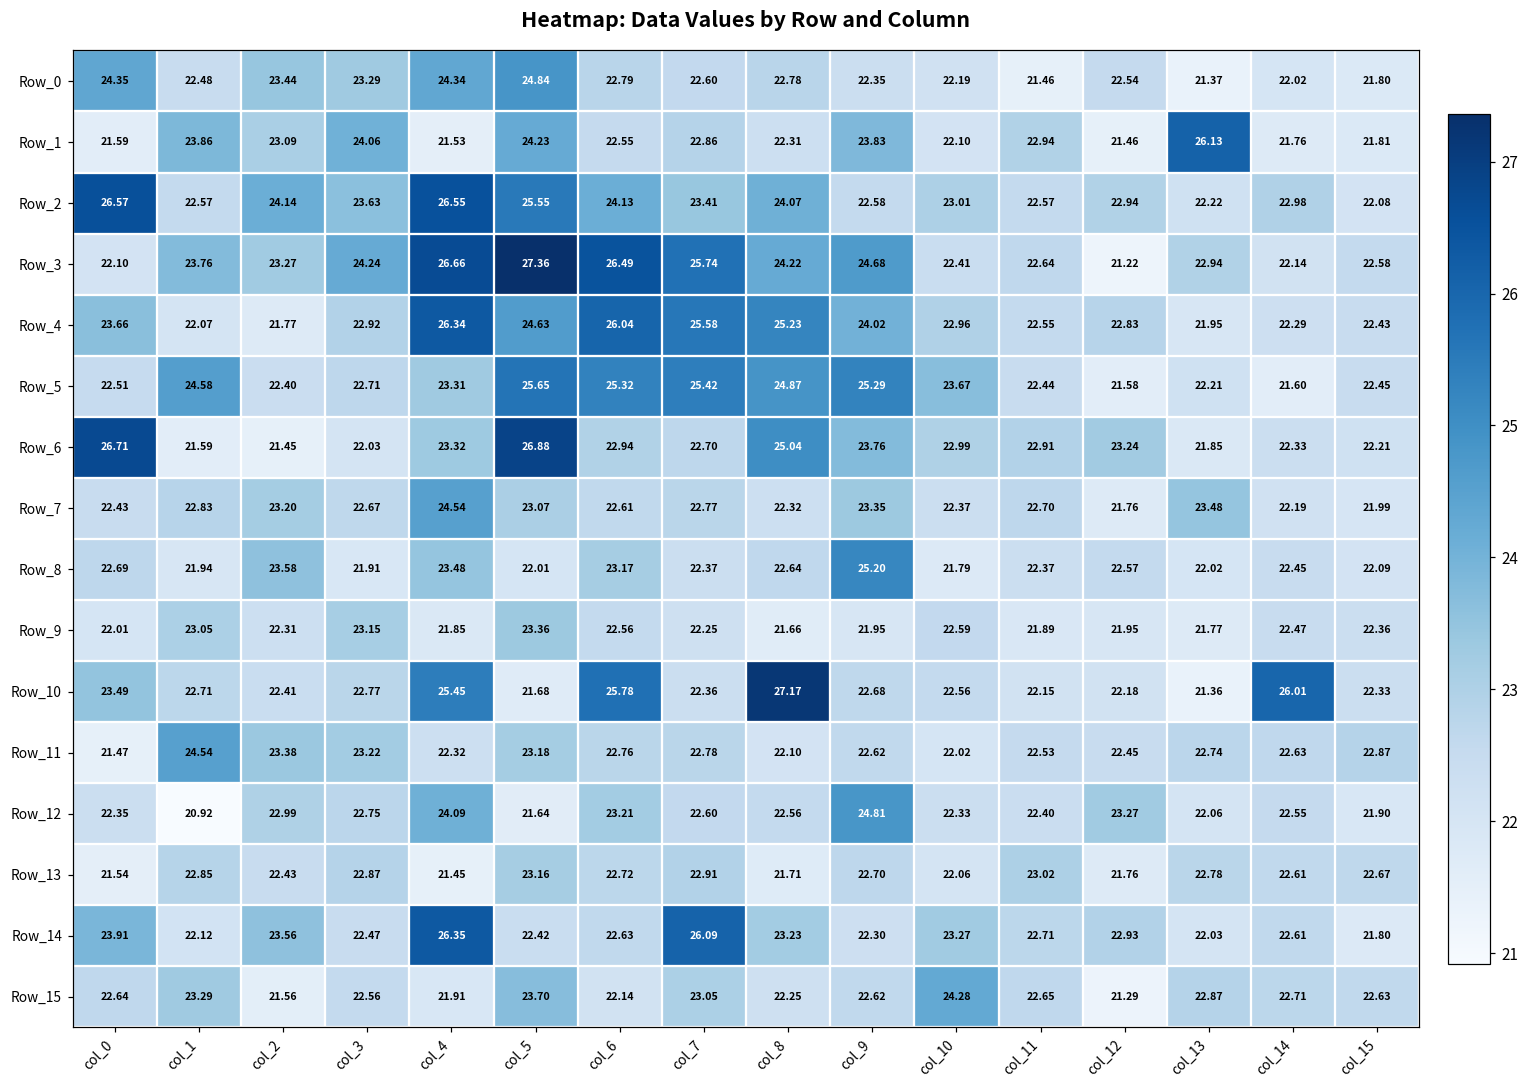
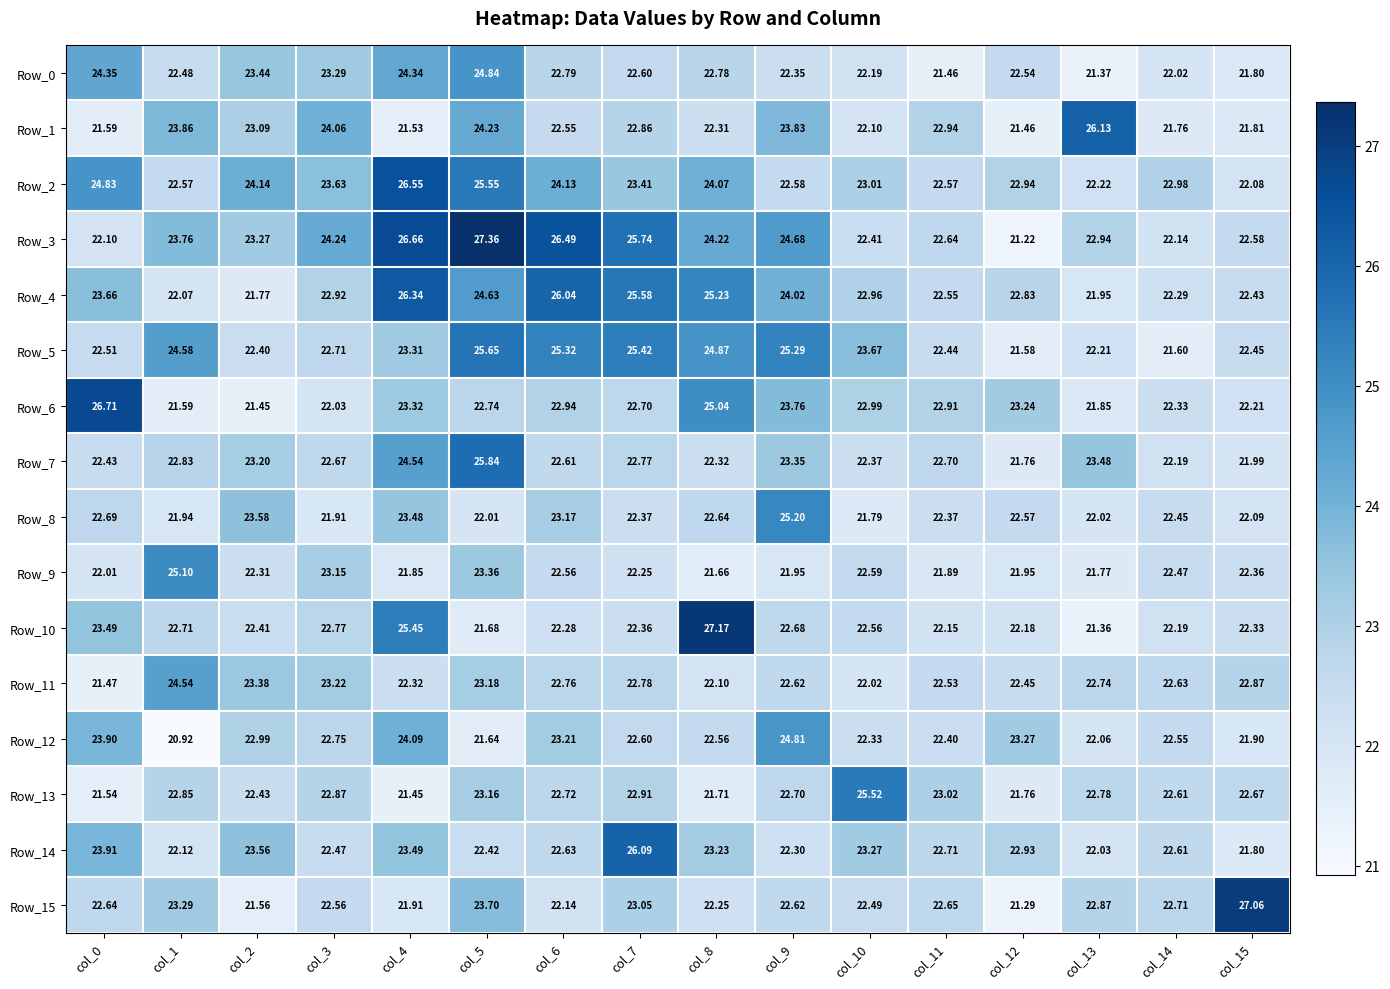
  {
    "Row_2": {
-     "col_0": 26.57,
+     "col_0": 24.83,
      "col_1": 22.57,
      "col_2": 24.14,
      "col_3": 23.63,
      "col_4": 26.55,
      "col_5": 25.55,
      "col_6": 24.13,
      "col_7": 23.41,
      "col_8": 24.07,
      "col_9": 22.58,
      "col_10": 23.01,
      "col_11": 22.57,
      "col_12": 22.94,
      "col_13": 22.22,
      "col_14": 22.98,
      "col_15": 22.08
    },
    "Row_6": {
      "col_0": 26.71,
      "col_1": 21.59,
      "col_2": 21.45,
      "col_3": 22.03,
      "col_4": 23.32,
-     "col_5": 26.88,
+     "col_5": 22.74,
      "col_6": 22.94,
      "col_7": 22.70,
      "col_8": 25.04,
      "col_9": 23.76,
      "col_10": 22.99,
      "col_11": 22.91,
      "col_12": 23.24,
      "col_13": 21.85,
      "col_14": 22.33,
      "col_15": 22.21
    },
    "Row_7": {
      "col_0": 22.43,
      "col_1": 22.83,
      "col_2": 23.20,
      "col_3": 22.67,
      "col_4": 24.54,
-     "col_5": 23.07,
+     "col_5": 25.84,
      "col_6": 22.61,
      "col_7": 22.77,
      "col_8": 22.32,
      "col_9": 23.35,
      "col_10": 22.37,
      "col_11": 22.70,
      "col_12": 21.76,
      "col_13": 23.48,
      "col_14": 22.19,
      "col_15": 21.99
    },
    "Row_9": {
      "col_0": 22.01,
-     "col_1": 23.05,
+     "col_1": 25.10,
      "col_2": 22.31,
      "col_3": 23.15,
      "col_4": 21.85,
      "col_5": 23.36,
      "col_6": 22.56,
      "col_7": 22.25,
      "col_8": 21.66,
      "col_9": 21.95,
      "col_10": 22.59,
      "col_11": 21.89,
      "col_12": 21.95,
      "col_13": 21.77,
      "col_14": 22.47,
      "col_15": 22.36
    },
    "Row_10": {
      "col_0": 23.49,
      "col_1": 22.71,
      "col_2": 22.41,
      "col_3": 22.77,
      "col_4": 25.45,
      "col_5": 21.68,
-     "col_6": 25.78,
+     "col_6": 22.28,
      "col_7": 22.36,
      "col_8": 27.17,
      "col_9": 22.68,
      "col_10": 22.56,
      "col_11": 22.15,
      "col_12": 22.18,
      "col_13": 21.36,
-     "col_14": 26.01,
+     "col_14": 22.19,
      "col_15": 22.33
    },
    "Row_12": {
-     "col_0": 22.35,
+     "col_0": 23.90,
      "col_1": 20.92,
      "col_2": 22.99,
      "col_3": 22.75,
      "col_4": 24.09,
      "col_5": 21.64,
      "col_6": 23.21,
      "col_7": 22.60,
      "col_8": 22.56,
      "col_9": 24.81,
      "col_10": 22.33,
      "col_11": 22.40,
      "col_12": 23.27,
      "col_13": 22.06,
      "col_14": 22.55,
      "col_15": 21.90
    },
    "Row_13": {
      "col_0": 21.54,
      "col_1": 22.85,
      "col_2": 22.43,
      "col_3": 22.87,
      "col_4": 21.45,
      "col_5": 23.16,
      "col_6": 22.72,
      "col_7": 22.91,
      "col_8": 21.71,
      "col_9": 22.70,
-     "col_10": 22.06,
+     "col_10": 25.52,
      "col_11": 23.02,
      "col_12": 21.76,
      "col_13": 22.78,
      "col_14": 22.61,
      "col_15": 22.67
    },
    "Row_14": {
      "col_0": 23.91,
      "col_1": 22.12,
      "col_2": 23.56,
      "col_3": 22.47,
-     "col_4": 26.35,
+     "col_4": 23.49,
      "col_5": 22.42,
      "col_6": 22.63,
      "col_7": 26.09,
      "col_8": 23.23,
      "col_9": 22.30,
      "col_10": 23.27,
      "col_11": 22.71,
      "col_12": 22.93,
      "col_13": 22.03,
      "col_14": 22.61,
      "col_15": 21.80
    },
    "Row_15": {
      "col_0": 22.64,
      "col_1": 23.29,
      "col_2": 21.56,
      "col_3": 22.56,
      "col_4": 21.91,
      "col_5": 23.70,
      "col_6": 22.14,
      "col_7": 23.05,
      "col_8": 22.25,
      "col_9": 22.62,
-     "col_10": 24.28,
+     "col_10": 22.49,
      "col_11": 22.65,
      "col_12": 21.29,
      "col_13": 22.87,
      "col_14": 22.71,
-     "col_15": 22.63
+     "col_15": 27.06
    }
  }
